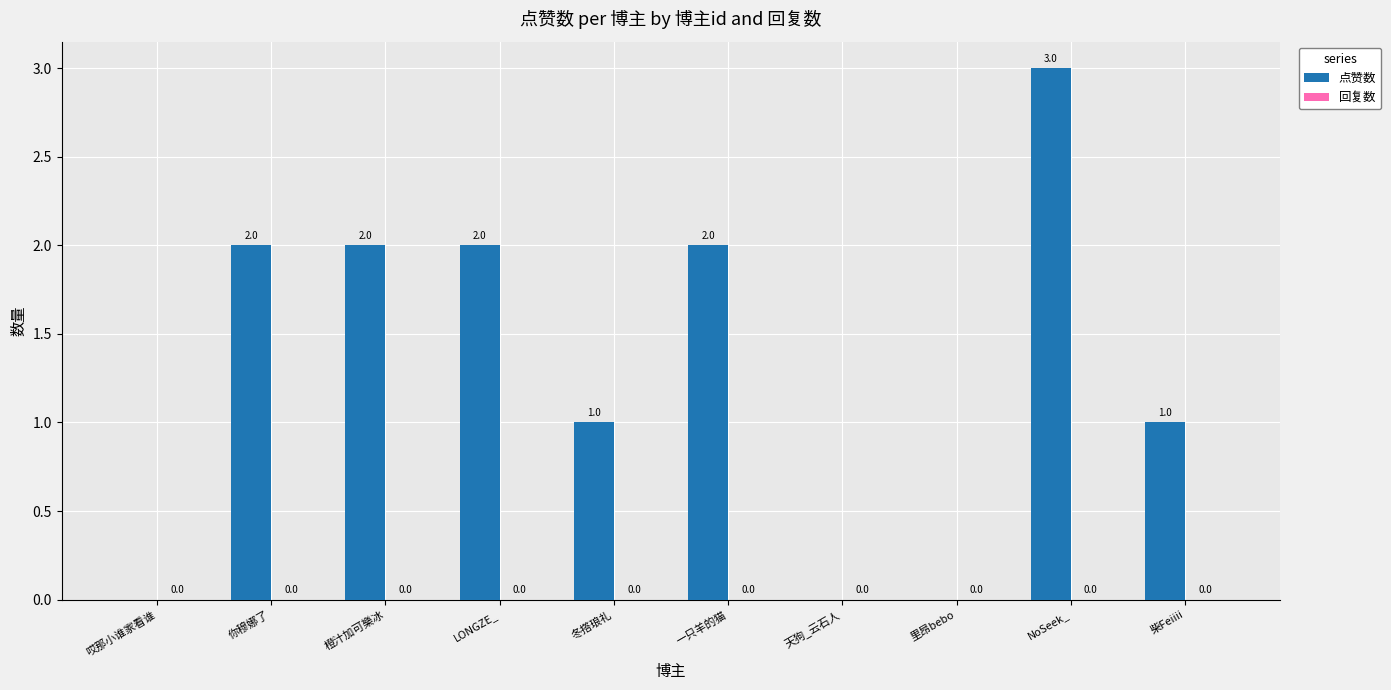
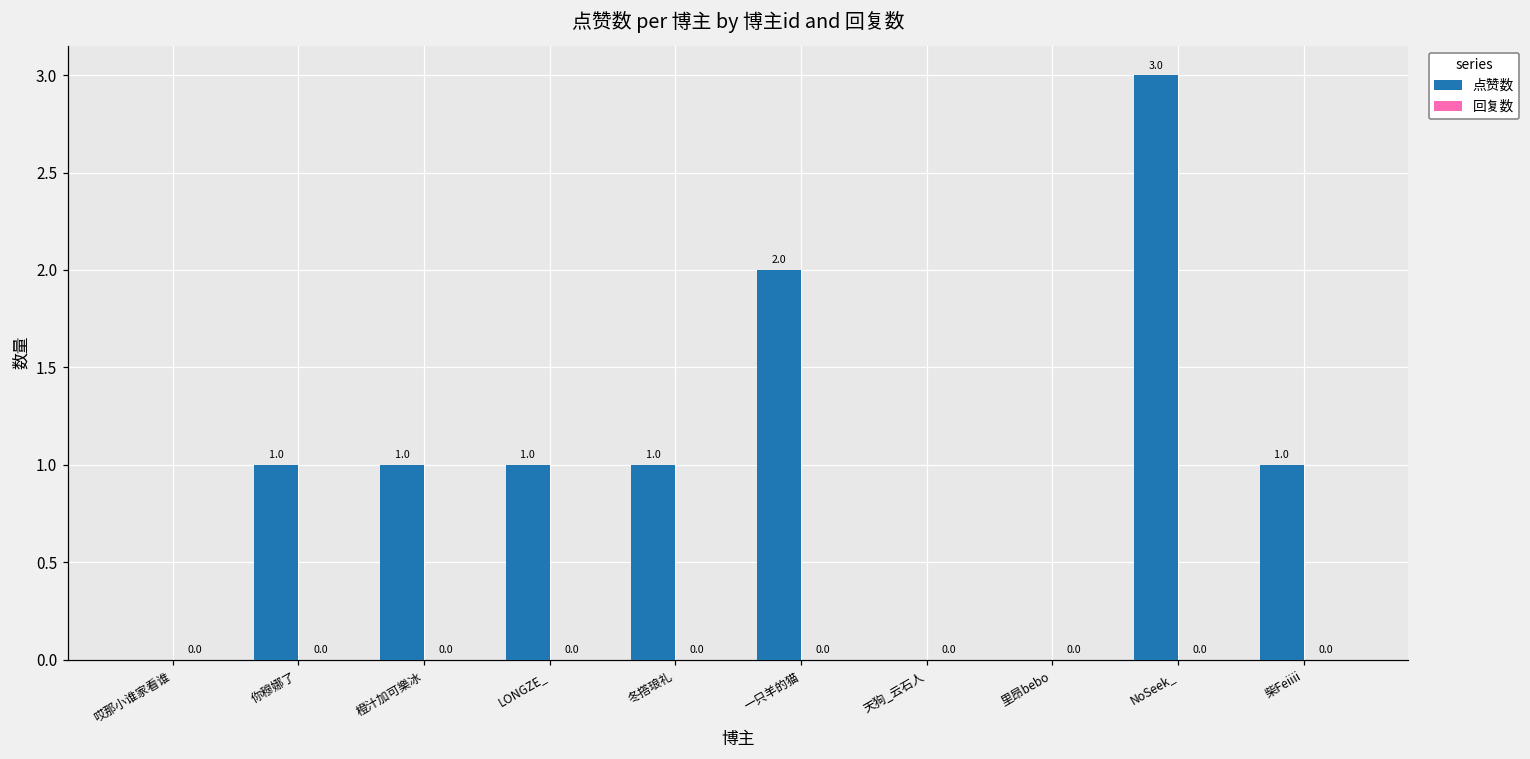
  {
    "点赞数": {
-     "你穆娜了": 2.0,
-     "橙汁加可樂冰": 2.0,
-     "LONGZE_": 2.0,
+     "你穆娜了": 1.0,
+     "橙汁加可樂冰": 1.0,
+     "LONGZE_": 1.0,
      "冬撘琅礼": 1.0,
      "一只羊的猫": 2.0,
      "NoSeek_": 3.0,
      "柴Feiiii": 1.0
    },
    "回复数": {
      "哎那小谁家看谁": 0.0,
      "你穆娜了": 0.0,
      "橙汁加可樂冰": 0.0,
      "LONGZE_": 0.0,
      "冬撘琅礼": 0.0,
      "一只羊的猫": 0.0,
      "天狗_云石人": 0.0,
      "里昂bebo": 0.0,
      "NoSeek_": 0.0,
      "柴Feiiii": 0.0
    }
  }
